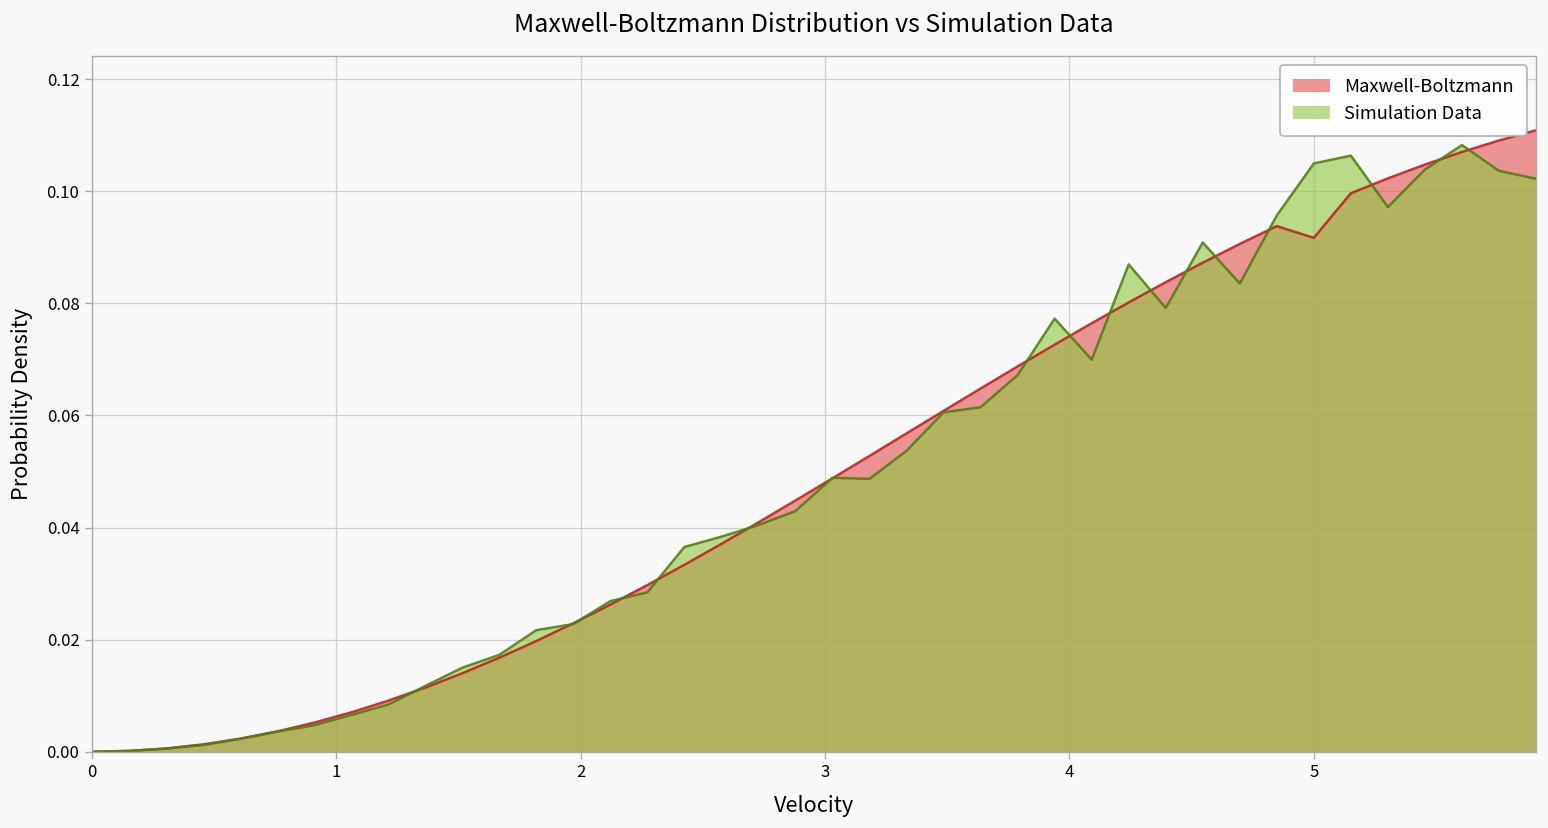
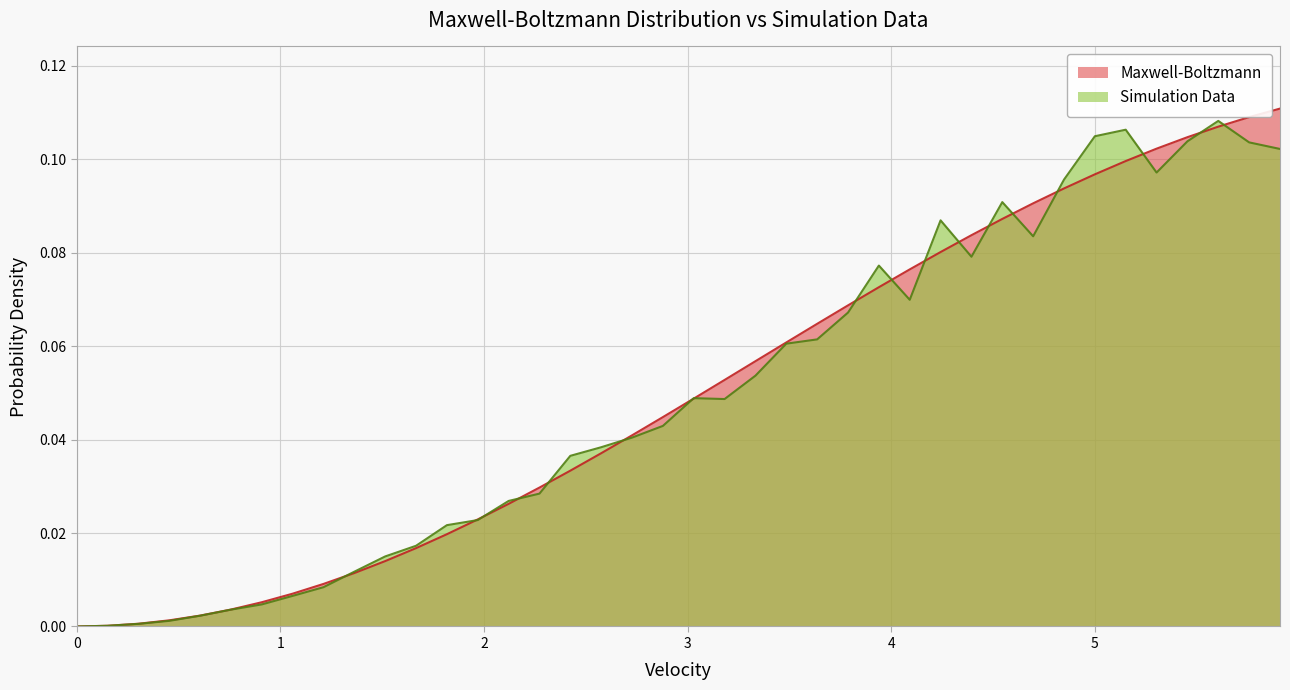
  {
    "Maxwell-Boltzmann": {
-     "5": 0.092
+     "5": 0.097
    },
    "Simulation Data": {
      "5": 0.105
    }
  }
